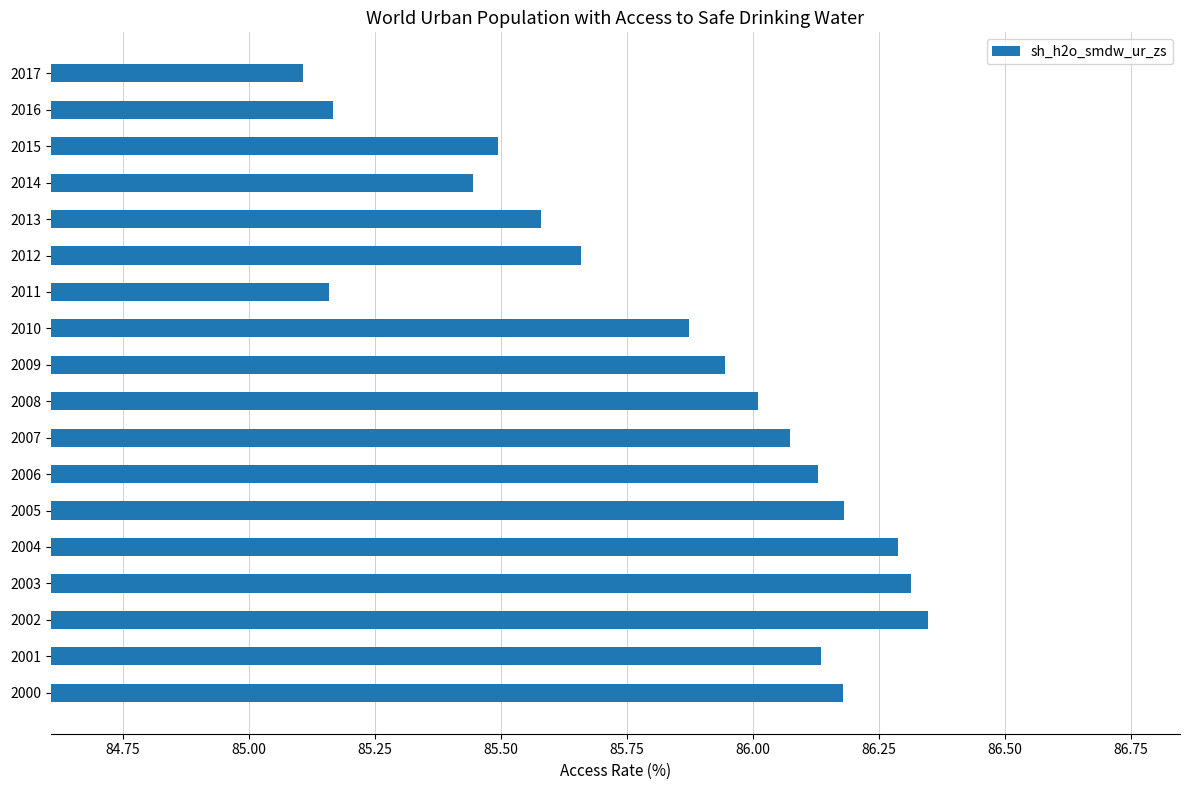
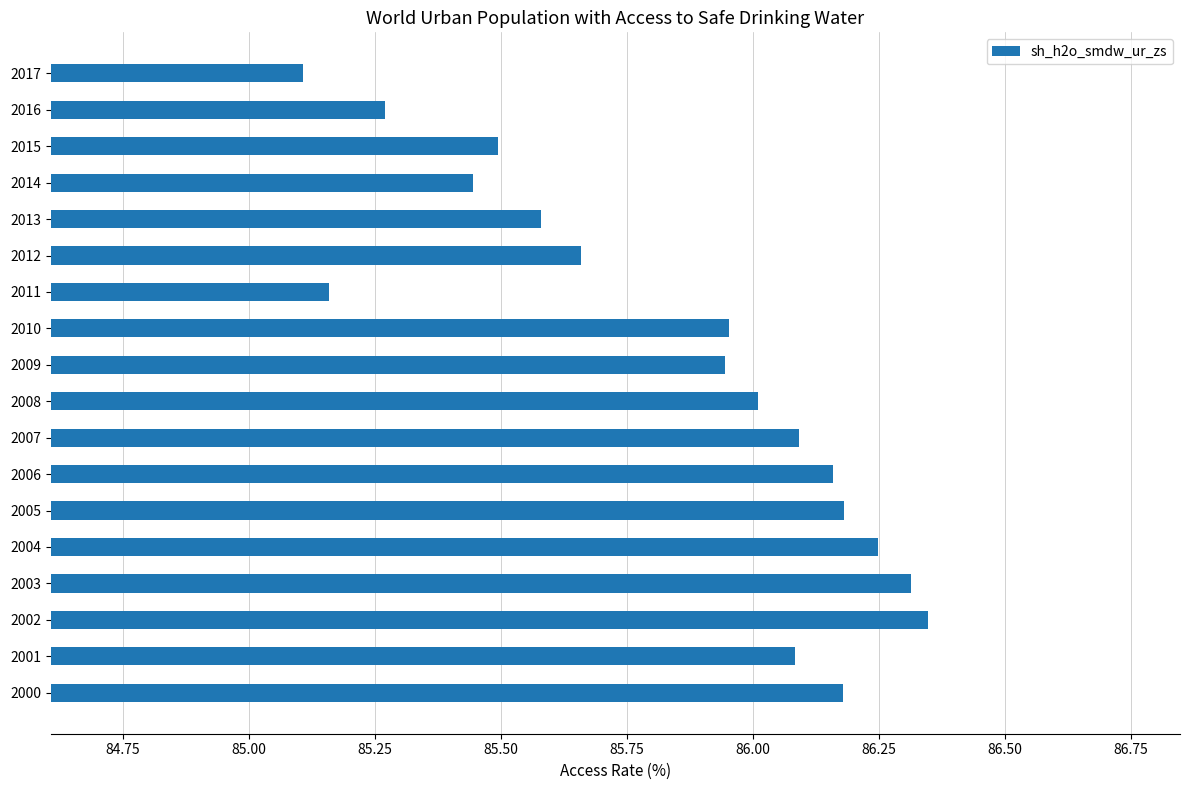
  {
    "2017": 85.11,
-   "2016": 85.17,
+   "2016": 85.27,
    "2015": 85.50,
    "2014": 85.44,
    "2013": 85.58,
    "2012": 85.66,
    "2011": 85.16,
-   "2010": 85.87,
+   "2010": 85.95,
    "2009": 85.94,
    "2008": 86.01,
-   "2007": 86.07,
-   "2006": 86.13,
+   "2007": 86.09,
+   "2006": 86.16,
    "2005": 86.18,
-   "2004": 86.29,
+   "2004": 86.25,
    "2003": 86.31,
    "2002": 86.35,
-   "2001": 86.14,
+   "2001": 86.08,
    "2000": 86.18
  }
